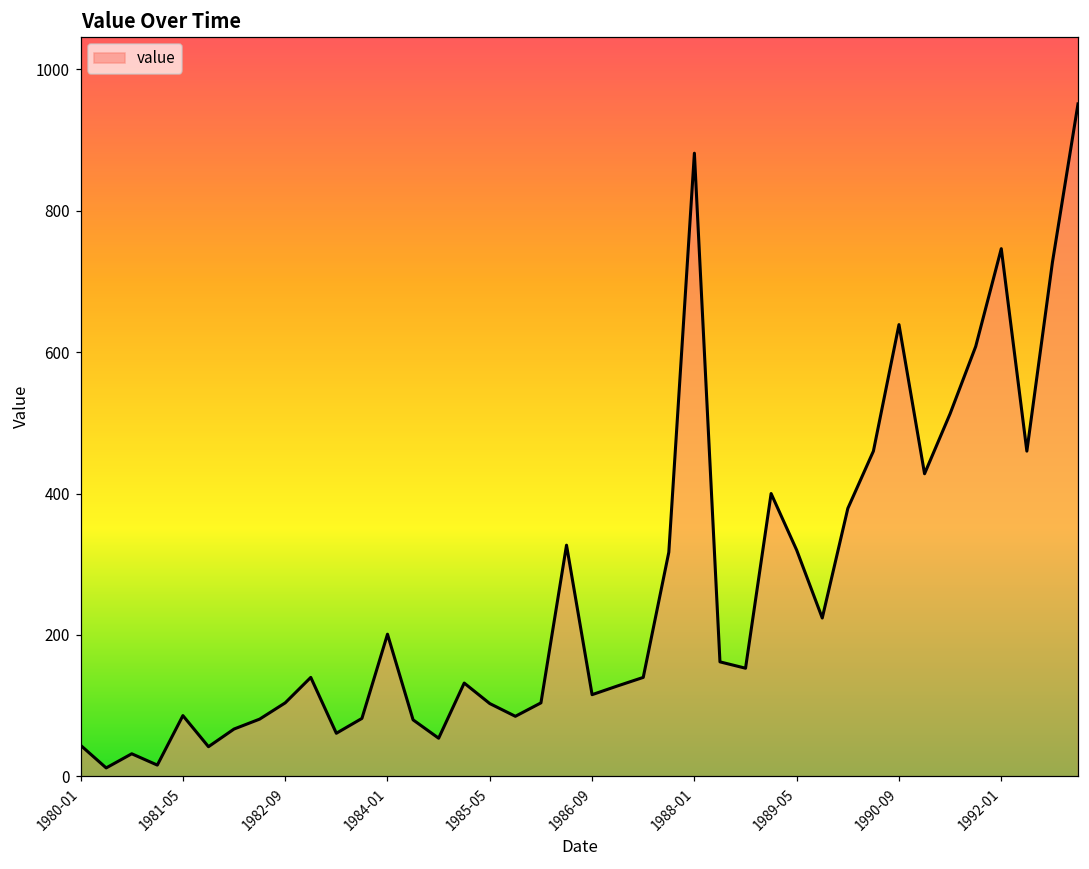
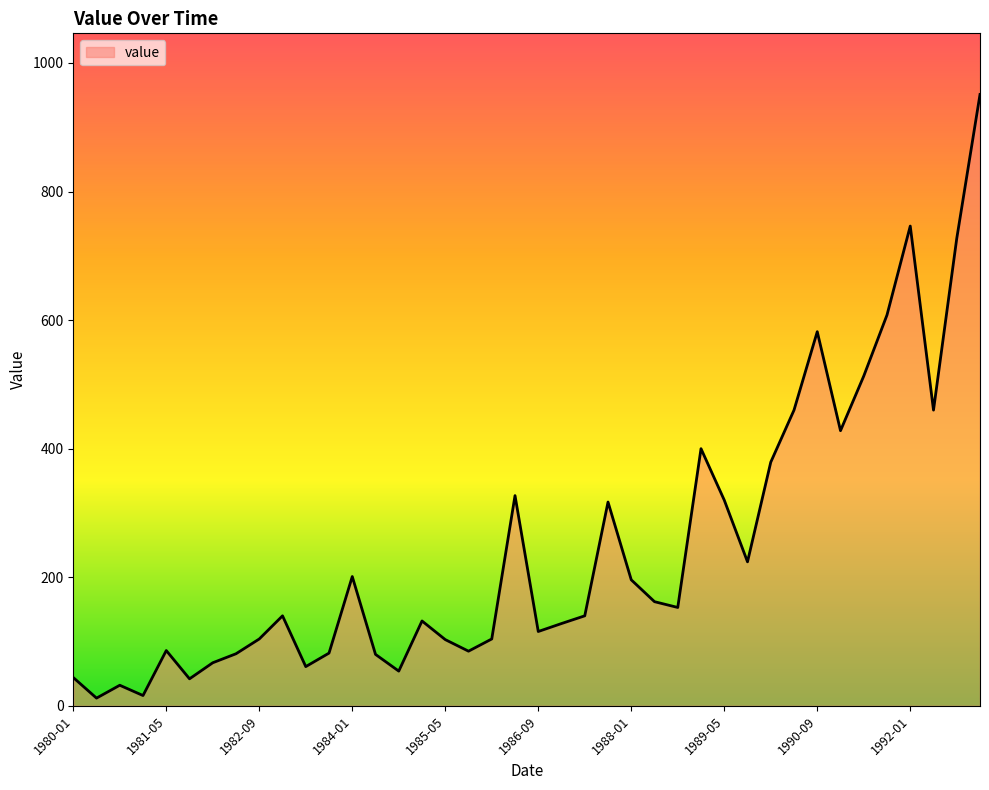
  {
    "1980-01": 40,
    "1981-05": 90,
    "1982-09": 100,
    "1984-01": 200,
    "1985-05": 100,
    "1986-09": 120,
-   "1988-01": 880,
+   "1988-01": 200,
    "1989-05": 320,
-   "1990-09": 640,
+   "1990-09": 580,
    "1992-01": 750
  }
